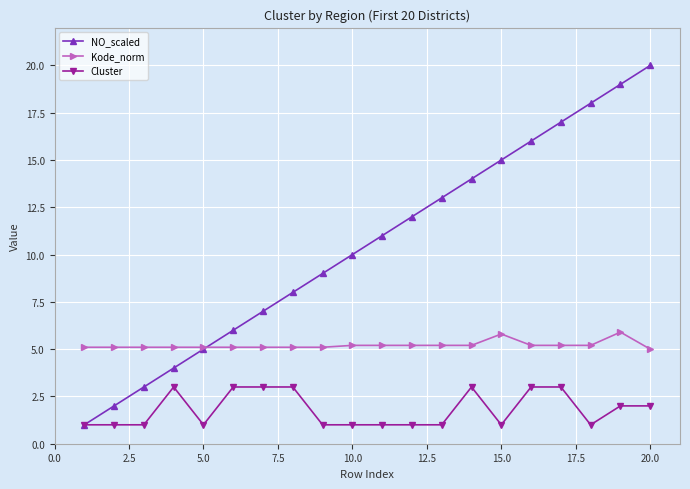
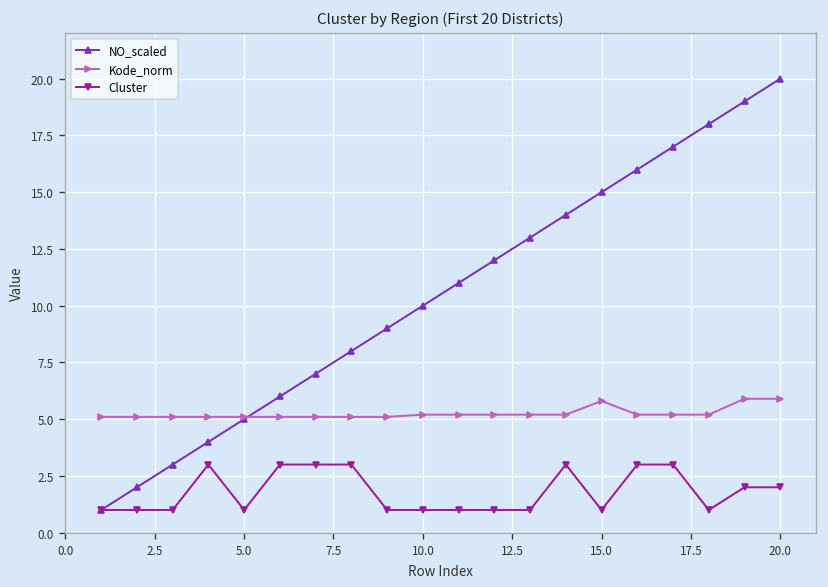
  {
    "Kode_norm": {
      "10.0": 5.2,
      "15.0": 5.8,
-     "20.0": 5.0
+     "20.0": 5.9
    }
  }
